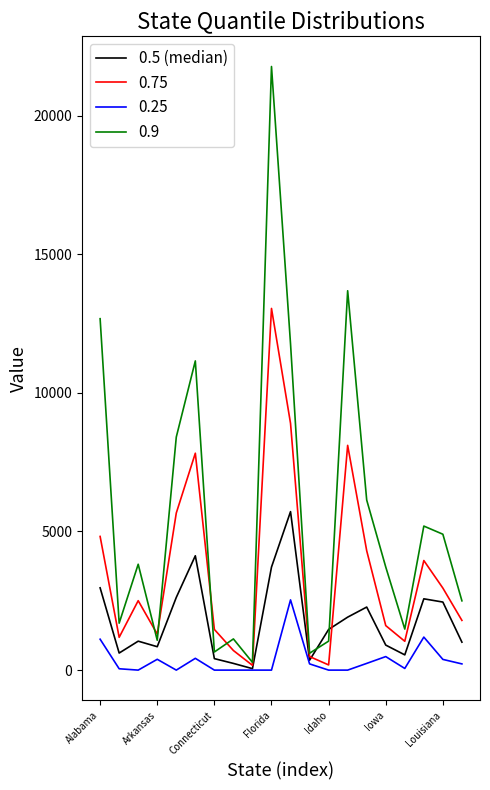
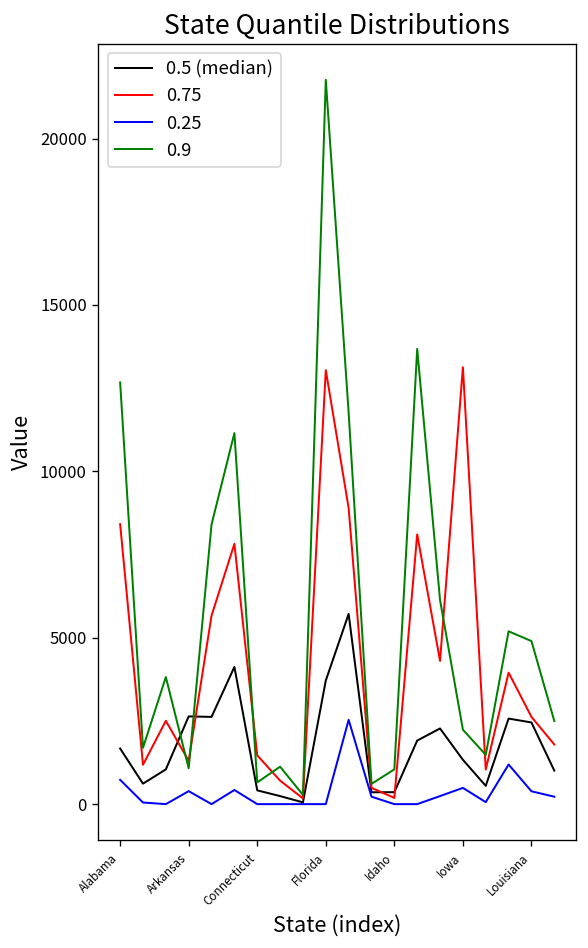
  {
    "0.5 (median)": {
-     "Alabama": 3000,
-     "Arkansas": 800,
+     "Alabama": 1700,
+     "Arkansas": 2600,
      "Connecticut": 400,
      "Florida": 3700,
-     "Idaho": 1500,
-     "Iowa": 900,
+     "Idaho": 400,
+     "Iowa": 1300,
      "Louisiana": 2500
    },
    "0.75": {
-     "Alabama": 4800,
+     "Alabama": 8400,
      "Arkansas": 1300,
      "Connecticut": 1500,
      "Florida": 13000,
      "Idaho": 200,
-     "Iowa": 1600,
-     "Louisiana": 3000
+     "Iowa": 13100,
+     "Louisiana": 2600
    },
    "0.25": {
-     "Alabama": 1100,
+     "Alabama": 700,
      "Arkansas": 400,
      "Connecticut": 0,
      "Florida": 0,
      "Idaho": 0,
      "Iowa": 500,
      "Louisiana": 400
    },
    "0.9": {
      "Alabama": 12700,
      "Arkansas": 1100,
      "Connecticut": 700,
      "Florida": 21800,
      "Idaho": 1000,
-     "Iowa": 3700,
+     "Iowa": 2200,
      "Louisiana": 4900
    }
  }
